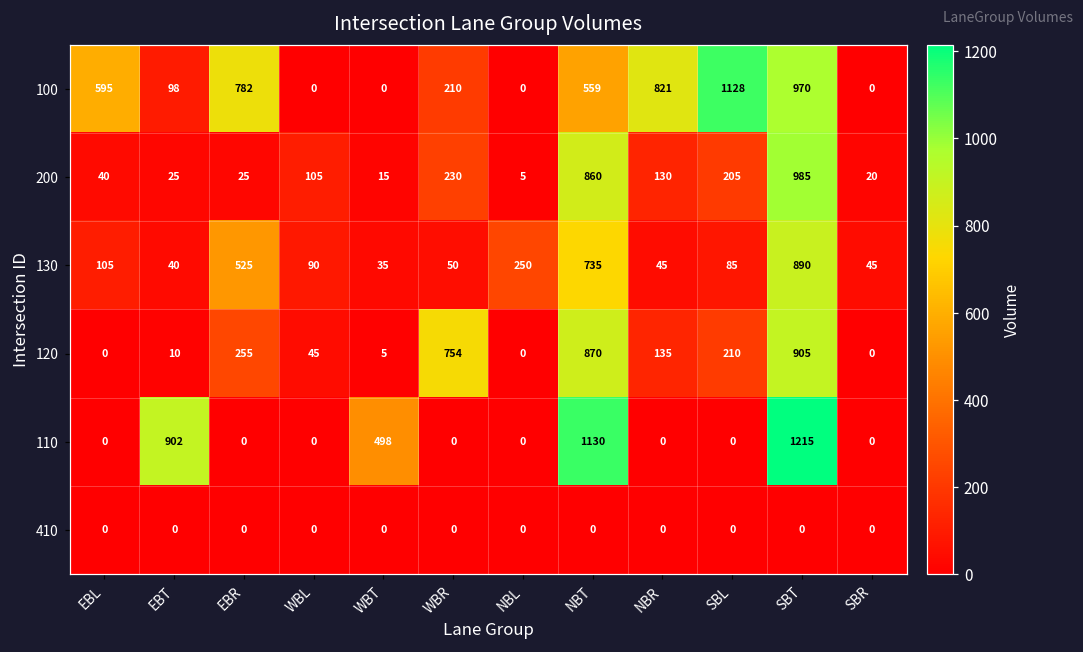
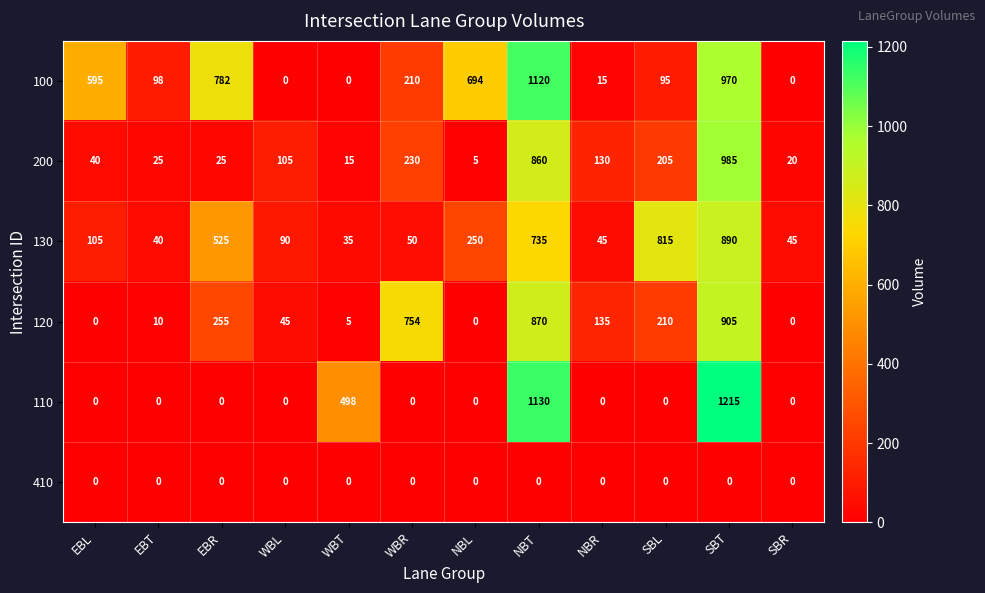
  {
    "100": {
      "EBL": 595,
      "EBT": 98,
      "EBR": 782,
      "WBL": 0,
      "WBT": 0,
      "WBR": 210,
-     "NBL": 0,
-     "NBT": 559,
-     "NBR": 821,
-     "SBL": 1128,
+     "NBL": 694,
+     "NBT": 1120,
+     "NBR": 15,
+     "SBL": 95,
      "SBT": 970,
      "SBR": 0
    },
    "200": {
      "EBL": 40,
      "EBT": 25,
      "EBR": 25,
      "WBL": 105,
      "WBT": 15,
      "WBR": 230,
      "NBL": 5,
      "NBT": 860,
      "NBR": 130,
      "SBL": 205,
      "SBT": 985,
      "SBR": 20
    },
    "130": {
      "EBL": 105,
      "EBT": 40,
      "EBR": 525,
      "WBL": 90,
      "WBT": 35,
      "WBR": 50,
      "NBL": 250,
      "NBT": 735,
      "NBR": 45,
-     "SBL": 85,
+     "SBL": 815,
      "SBT": 890,
      "SBR": 45
    },
    "120": {
      "EBL": 0,
      "EBT": 10,
      "EBR": 255,
      "WBL": 45,
      "WBT": 5,
      "WBR": 754,
      "NBL": 0,
      "NBT": 870,
      "NBR": 135,
      "SBL": 210,
      "SBT": 905,
      "SBR": 0
    },
    "110": {
      "EBL": 0,
-     "EBT": 902,
+     "EBT": 0,
      "EBR": 0,
      "WBL": 0,
      "WBT": 498,
      "WBR": 0,
      "NBL": 0,
      "NBT": 1130,
      "NBR": 0,
      "SBL": 0,
      "SBT": 1215,
      "SBR": 0
    },
    "410": {
      "EBL": 0,
      "EBT": 0,
      "EBR": 0,
      "WBL": 0,
      "WBT": 0,
      "WBR": 0,
      "NBL": 0,
      "NBT": 0,
      "NBR": 0,
      "SBL": 0,
      "SBT": 0,
      "SBR": 0
    }
  }
